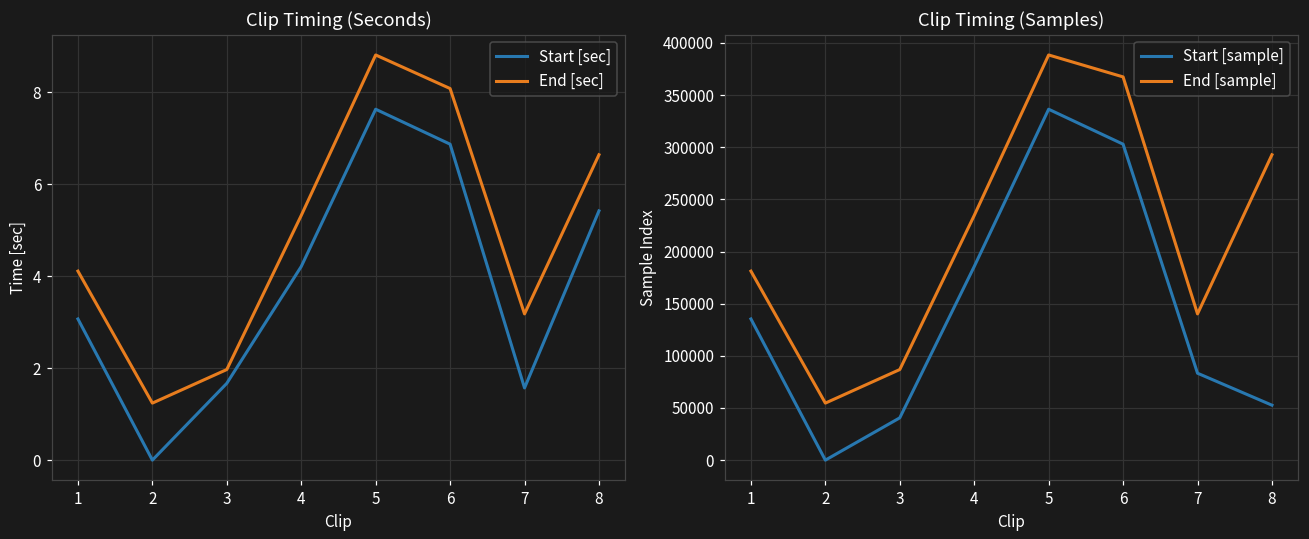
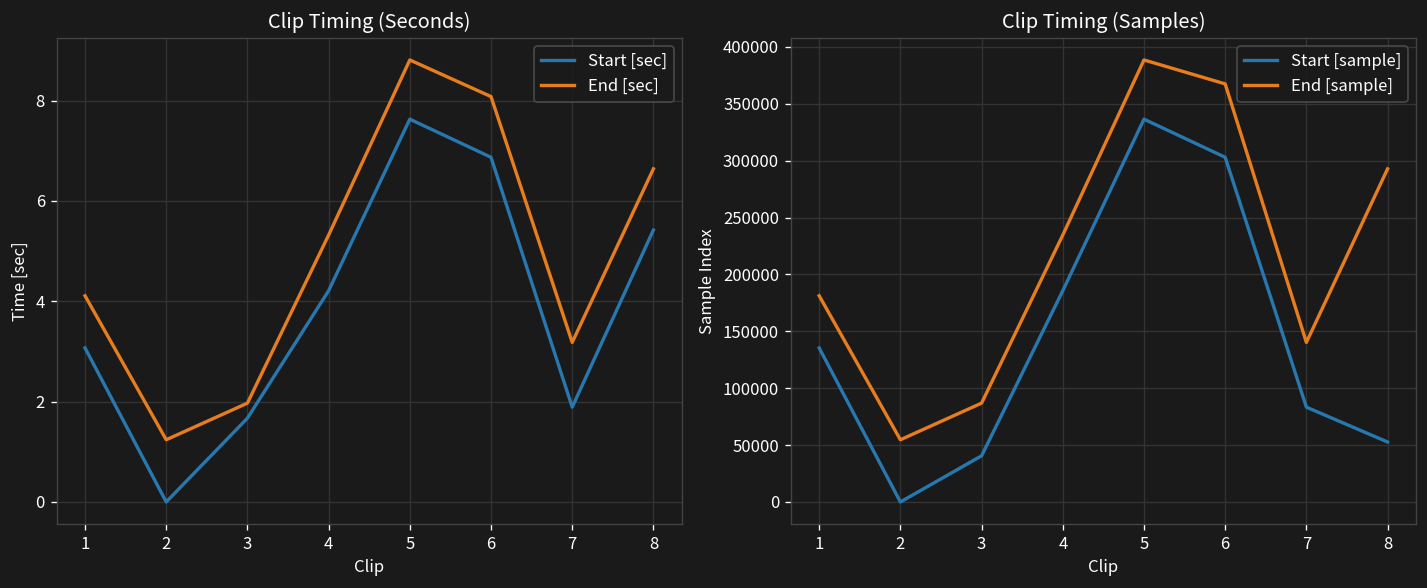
  {
    "Clip Timing (Seconds)": {
      "Start [sec]": {
        "1": 3.1,
        "2": 0.0,
        "3": 1.7,
        "4": 4.2,
        "5": 7.6,
        "6": 6.9,
-       "7": 1.6,
+       "7": 1.9,
        "8": 5.4
      },
      "End [sec]": {
        "1": 4.1,
        "2": 1.2,
        "3": 2.0,
        "4": 5.3,
        "5": 8.8,
        "6": 8.1,
        "7": 3.2,
        "8": 6.6
      }
    },
    "Clip Timing (Samples)": {
      "Start [sample]": {
        "1": 140000,
        "2": 0,
        "3": 40000,
        "4": 190000,
        "5": 340000,
        "6": 300000,
        "7": 80000,
        "8": 50000
      },
      "End [sample]": {
        "1": 180000,
        "2": 50000,
        "3": 90000,
        "4": 230000,
        "5": 390000,
        "6": 370000,
        "7": 140000,
        "8": 290000
      }
    }
  }
